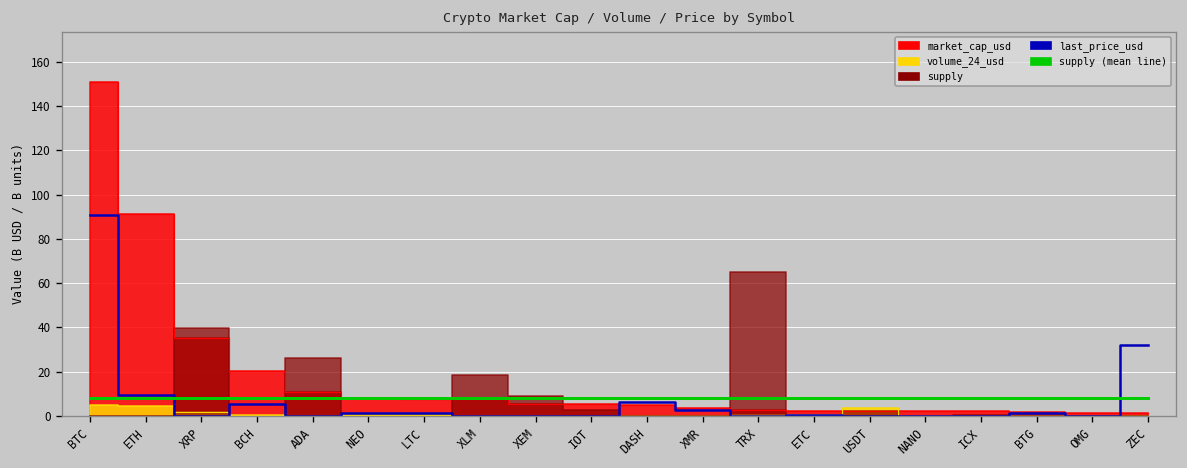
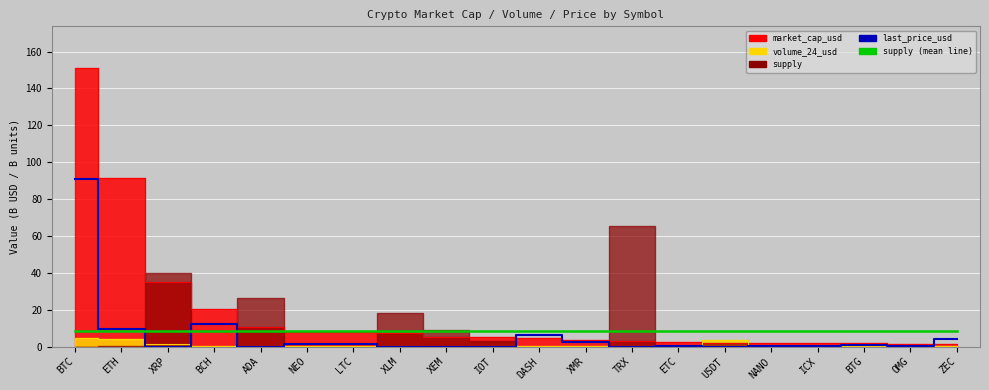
  {
    "last_price_usd": {
      "BTC": 91,
      "XRP": 0,
-     "BCH": 5,
+     "BCH": 12,
      "DASH": 6,
      "USDT": 0,
-     "ZEC": 32
+     "ZEC": 4
    }
  }
